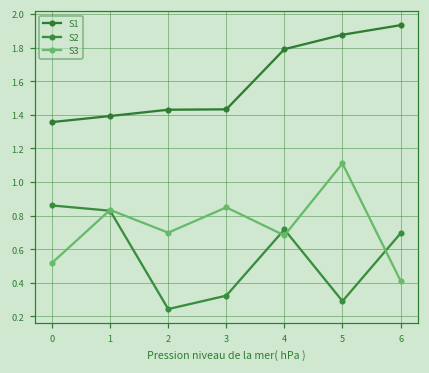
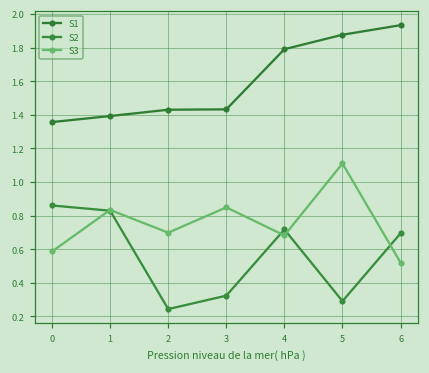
  {
    "S3": {
-     "0": 0.52,
+     "0": 0.59,
      "2": 0.70,
      "3": 0.85,
      "4": 0.68,
      "5": 1.11,
-     "6": 0.41
+     "6": 0.52
    }
  }
